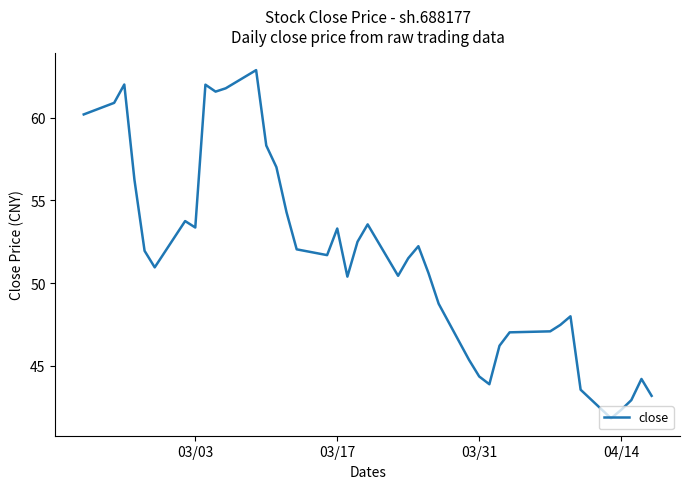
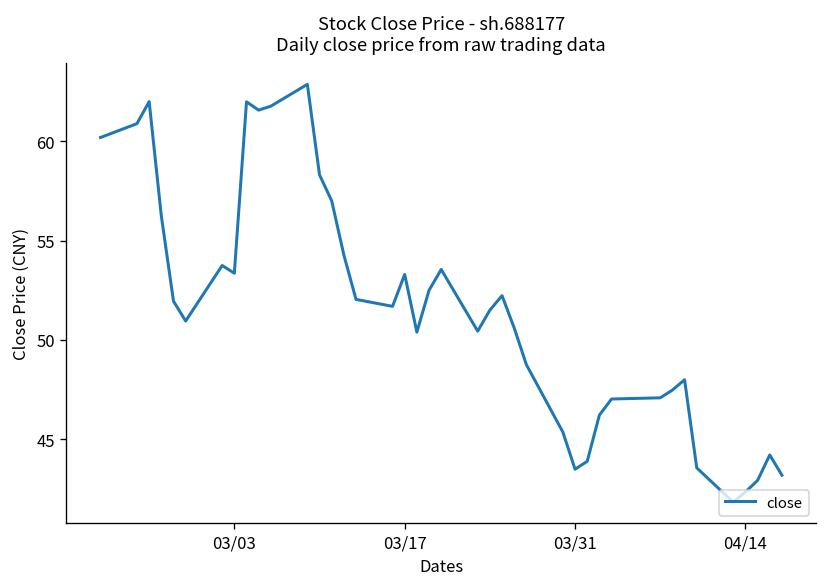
  {
    "03/03": 53.4,
    "03/17": 53.3,
-   "03/31": 44.4
+   "03/31": 43.5
  }
